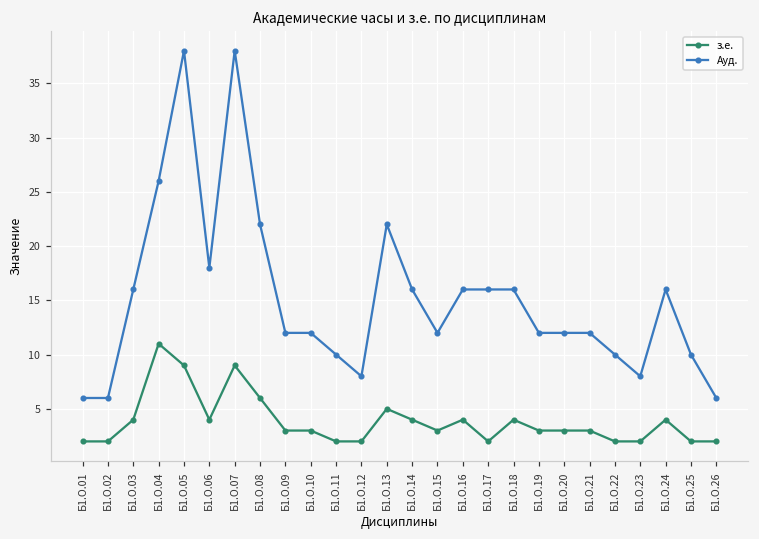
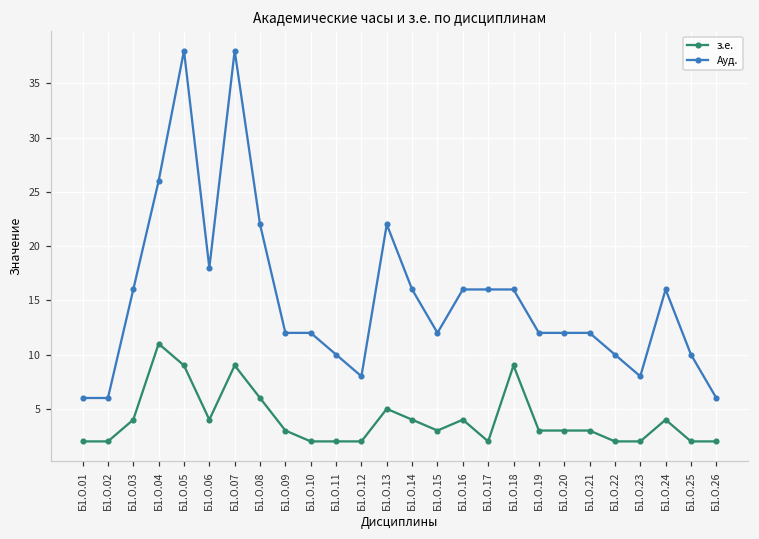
  {
    "з.е.": {
      "Б1.О.01": 2,
      "Б1.О.02": 2,
      "Б1.О.03": 4,
      "Б1.О.04": 11,
      "Б1.О.05": 9,
      "Б1.О.06": 4,
      "Б1.О.07": 9,
      "Б1.О.08": 6,
      "Б1.О.09": 3,
-     "Б1.О.10": 3,
+     "Б1.О.10": 2,
      "Б1.О.11": 2,
      "Б1.О.12": 2,
      "Б1.О.13": 5,
      "Б1.О.14": 4,
      "Б1.О.15": 3,
      "Б1.О.16": 4,
      "Б1.О.17": 2,
-     "Б1.О.18": 4,
+     "Б1.О.18": 9,
      "Б1.О.19": 3,
      "Б1.О.20": 3,
      "Б1.О.21": 3,
      "Б1.О.22": 2,
      "Б1.О.23": 2,
      "Б1.О.24": 4,
      "Б1.О.25": 2,
      "Б1.О.26": 2
    },
    "Ауд.": {
      "Б1.О.01": 6,
      "Б1.О.02": 6,
      "Б1.О.03": 16,
      "Б1.О.04": 26,
      "Б1.О.05": 38,
      "Б1.О.06": 18,
      "Б1.О.07": 38,
      "Б1.О.08": 22,
      "Б1.О.09": 12,
      "Б1.О.10": 12,
      "Б1.О.11": 10,
      "Б1.О.12": 8,
      "Б1.О.13": 22,
      "Б1.О.14": 16,
      "Б1.О.15": 12,
      "Б1.О.16": 16,
      "Б1.О.17": 16,
      "Б1.О.18": 16,
      "Б1.О.19": 12,
      "Б1.О.20": 12,
      "Б1.О.21": 12,
      "Б1.О.22": 10,
      "Б1.О.23": 8,
      "Б1.О.24": 16,
      "Б1.О.25": 10,
      "Б1.О.26": 6
    }
  }
